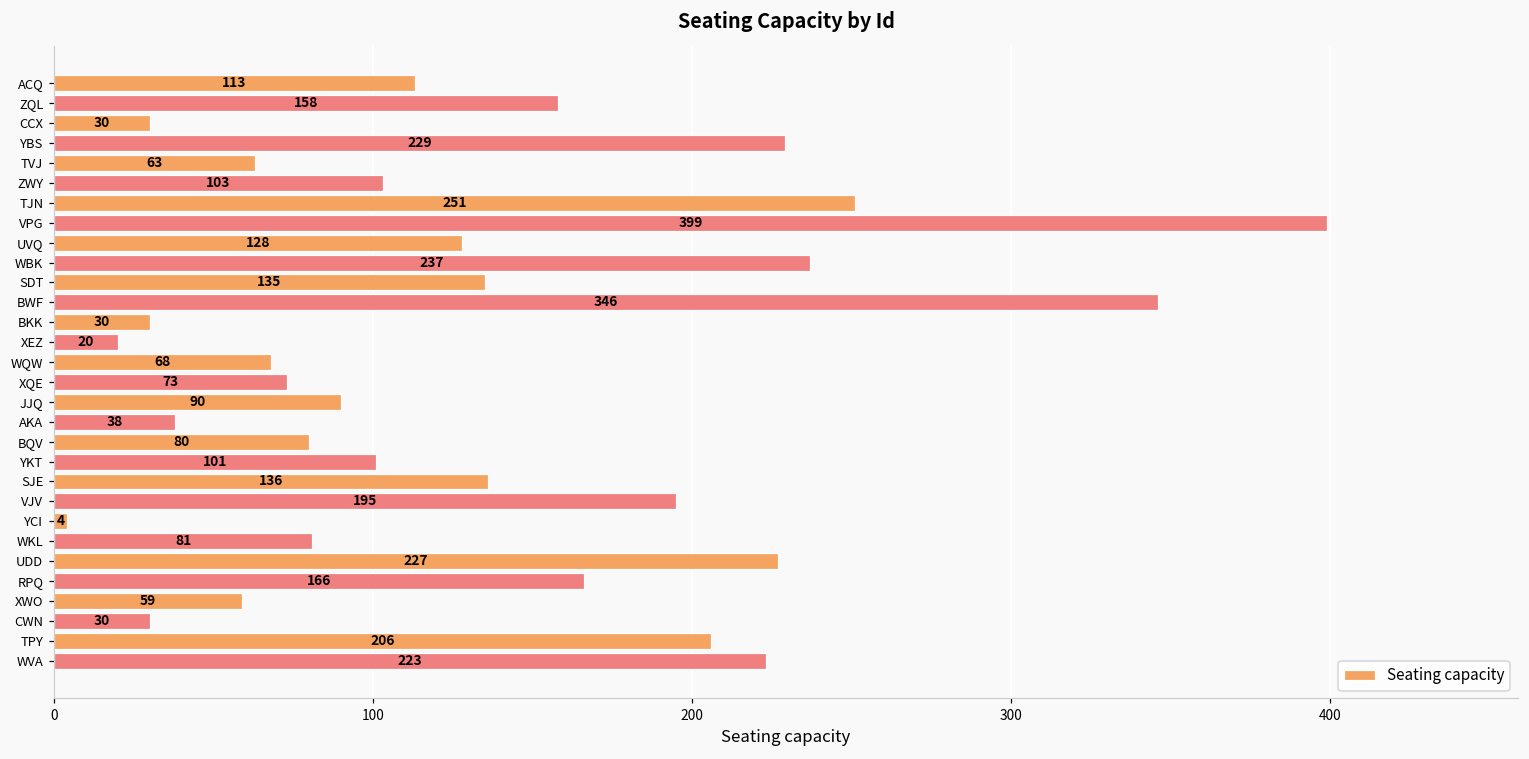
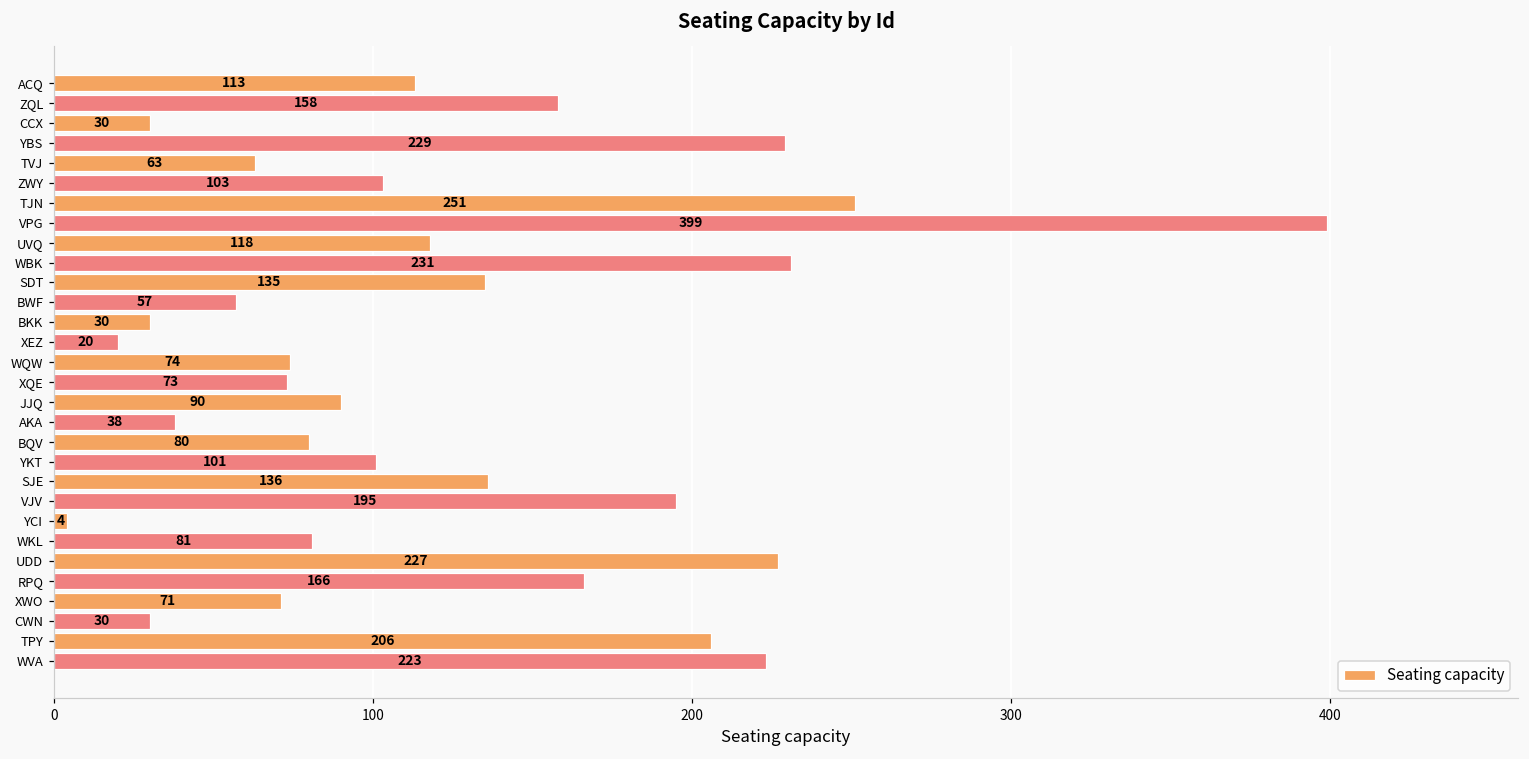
  {
    "ACQ": 113,
    "ZQL": 158,
    "CCX": 30,
    "YBS": 229,
    "TVJ": 63,
    "ZWY": 103,
    "TJN": 251,
    "VPG": 399,
-   "UVQ": 128,
-   "WBK": 237,
+   "UVQ": 118,
+   "WBK": 231,
    "SDT": 135,
-   "BWF": 346,
+   "BWF": 57,
    "BKK": 30,
    "XEZ": 20,
-   "WQW": 68,
+   "WQW": 74,
    "XQE": 73,
    "JJQ": 90,
    "AKA": 38,
    "BQV": 80,
    "YKT": 101,
    "SJE": 136,
    "VJV": 195,
    "YCI": 4,
    "WKL": 81,
    "UDD": 227,
    "RPQ": 166,
-   "XWO": 59,
+   "XWO": 71,
    "CWN": 30,
    "TPY": 206,
    "WVA": 223
  }
